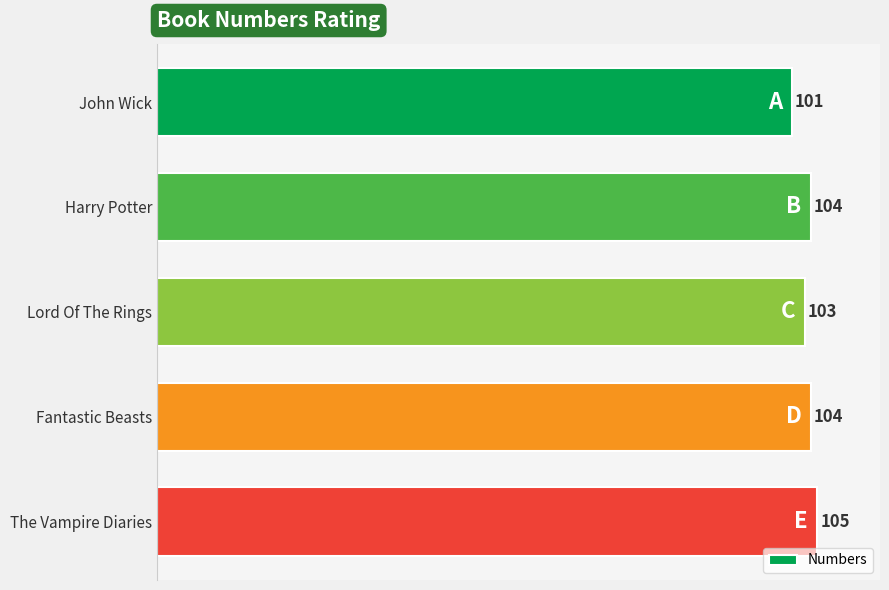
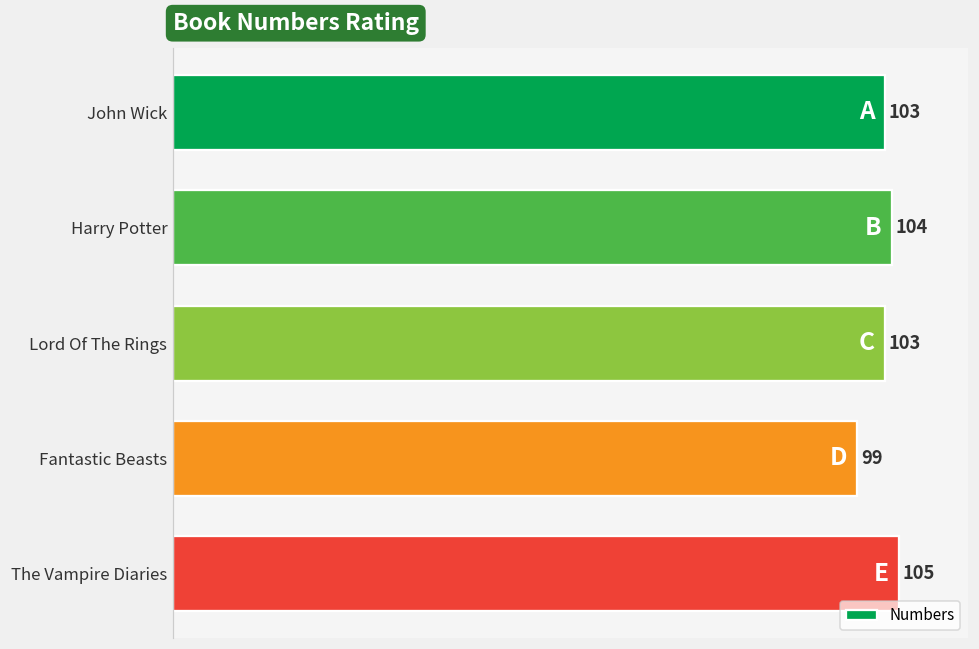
  {
-   "John Wick": 101,
+   "John Wick": 103,
    "Harry Potter": 104,
    "Lord Of The Rings": 103,
-   "Fantastic Beasts": 104,
+   "Fantastic Beasts": 99,
    "The Vampire Diaries": 105
  }
